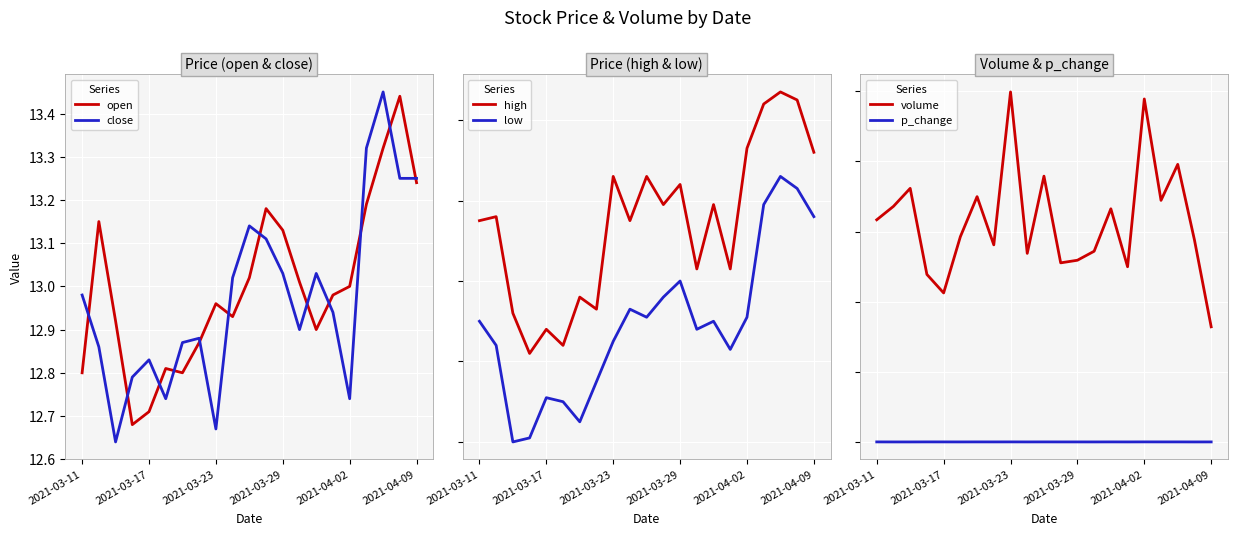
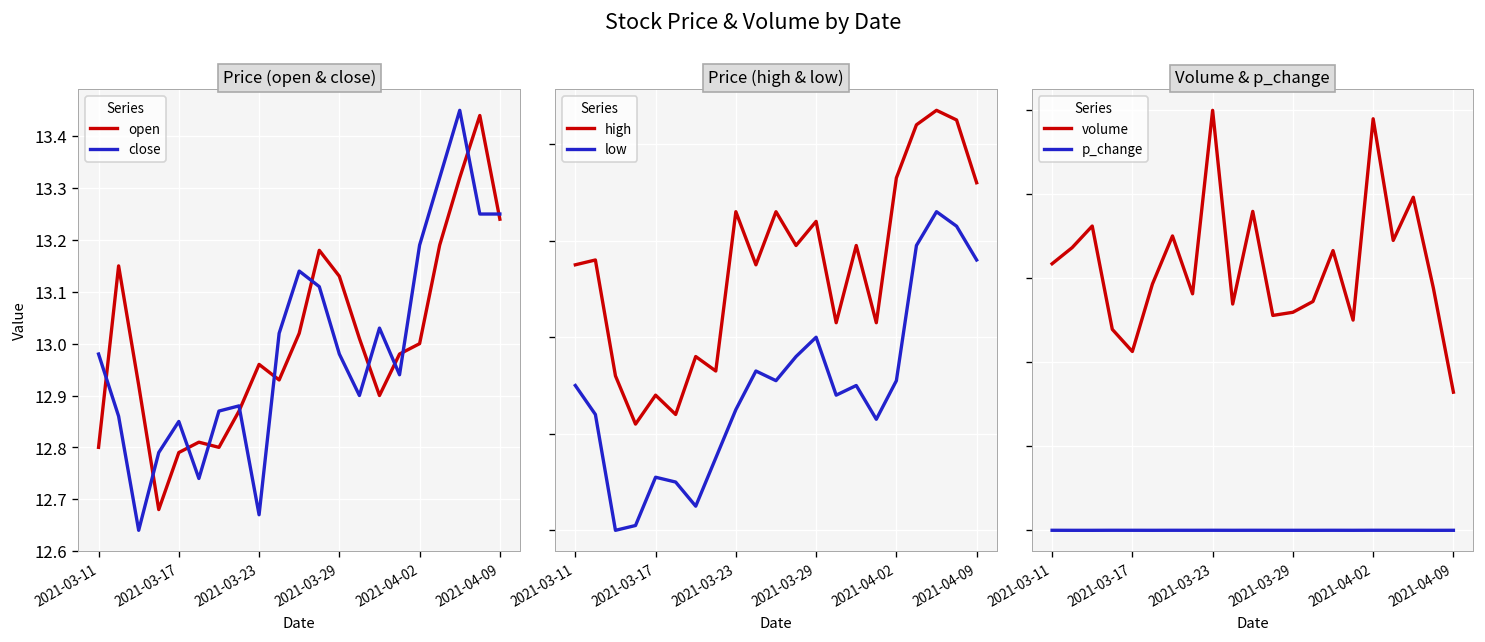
  {
    "Price (open & close)": {
      "open": {
        "2021-03-11": 12.80,
-       "2021-03-17": 12.71,
+       "2021-03-17": 12.79,
        "2021-03-23": 12.96,
        "2021-03-29": 13.13,
        "2021-04-02": 13.00,
        "2021-04-09": 13.24
      },
      "close": {
        "2021-03-11": 12.98,
-       "2021-03-17": 12.83,
+       "2021-03-17": 12.85,
        "2021-03-23": 12.67,
-       "2021-03-29": 13.03,
-       "2021-04-02": 12.74,
+       "2021-03-29": 12.98,
+       "2021-04-02": 13.19,
        "2021-04-09": 13.25
      }
    }
  }
